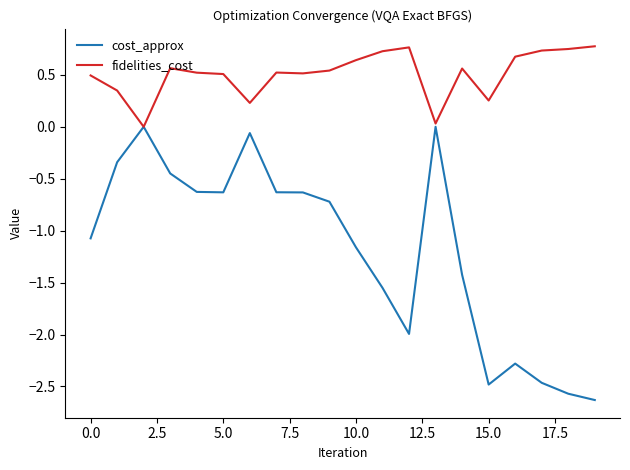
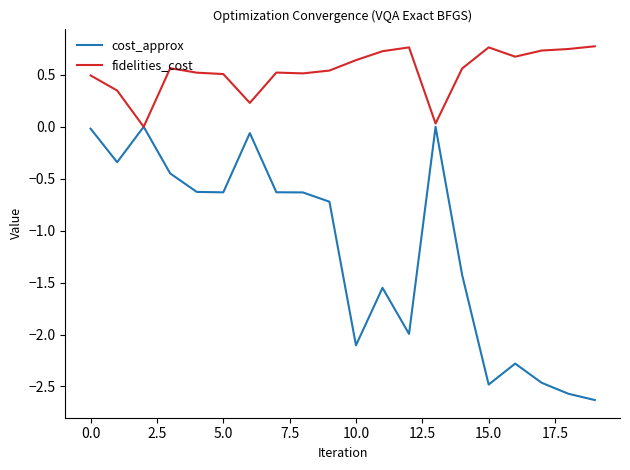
  {
    "cost_approx": {
-     "0.0": -1.07,
+     "0.0": -0.02,
      "5.0": -0.63,
-     "10.0": -1.16,
+     "10.0": -2.10,
      "15.0": -2.48
    },
    "fidelities_cost": {
      "0.0": 0.49,
      "5.0": 0.51,
      "10.0": 0.64,
-     "15.0": 0.25
+     "15.0": 0.76
    }
  }
